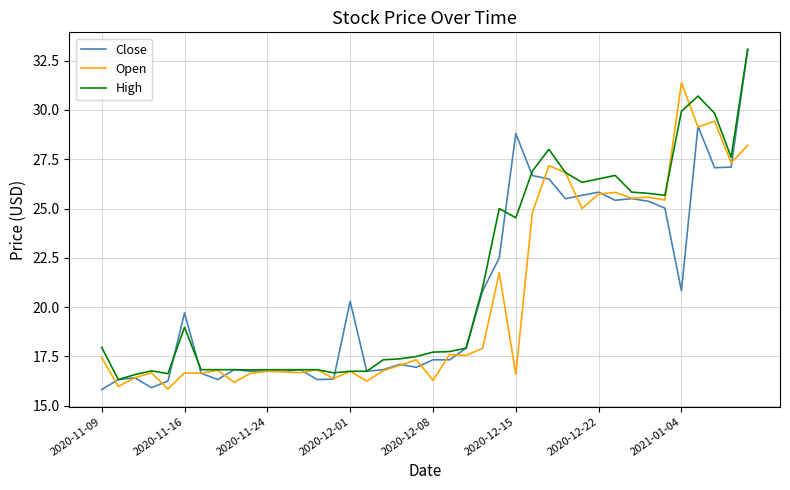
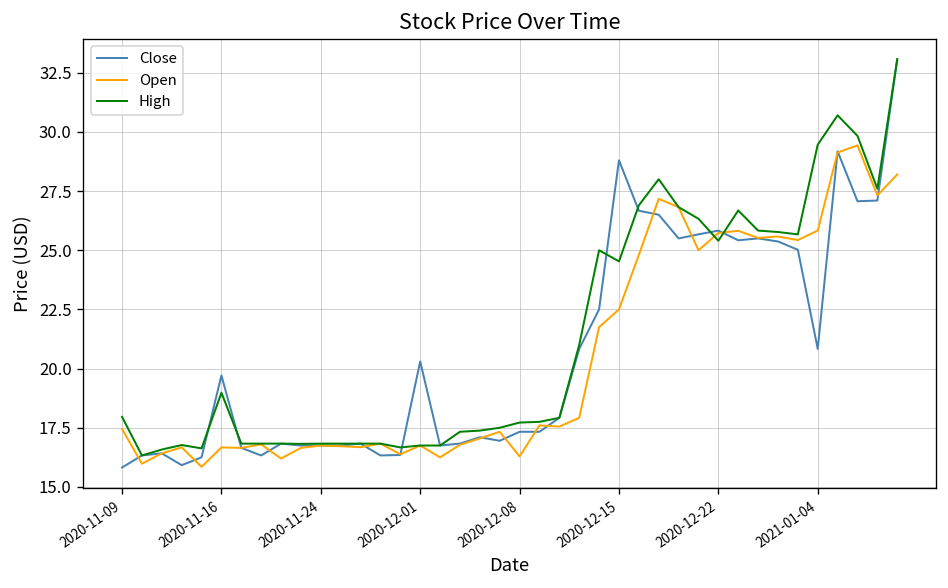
  {
    "Close": {
      "2020-11-09": 15.8,
      "2020-11-16": 19.7,
      "2020-12-01": 20.3,
      "2020-12-08": 17.3,
      "2020-12-15": 28.8,
      "2021-01-04": 20.8
    },
    "Open": {
      "2020-11-09": 17.5,
      "2020-11-16": 16.7,
      "2020-12-08": 16.3,
-     "2020-12-15": 16.6,
-     "2021-01-04": 31.4
+     "2020-12-15": 22.5,
+     "2021-01-04": 25.8
    },
    "High": {
      "2020-11-09": 18.0,
      "2020-11-16": 19.0,
      "2020-12-08": 17.7,
      "2020-12-15": 24.5,
-     "2020-12-22": 26.5,
-     "2021-01-04": 29.9
+     "2020-12-22": 25.4,
+     "2021-01-04": 29.5
    }
  }
